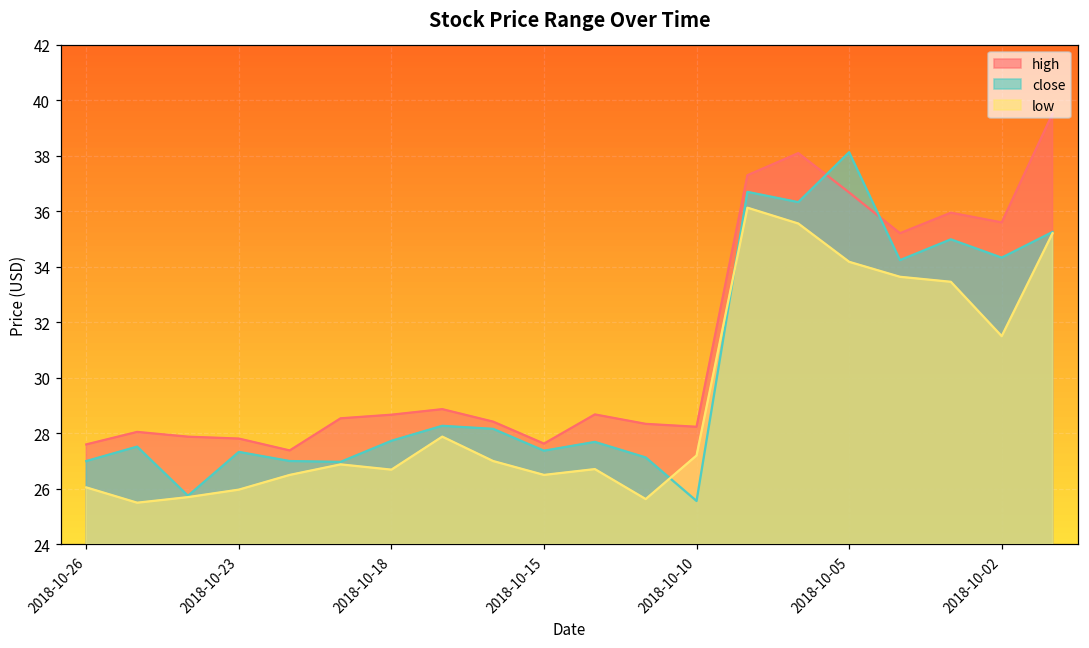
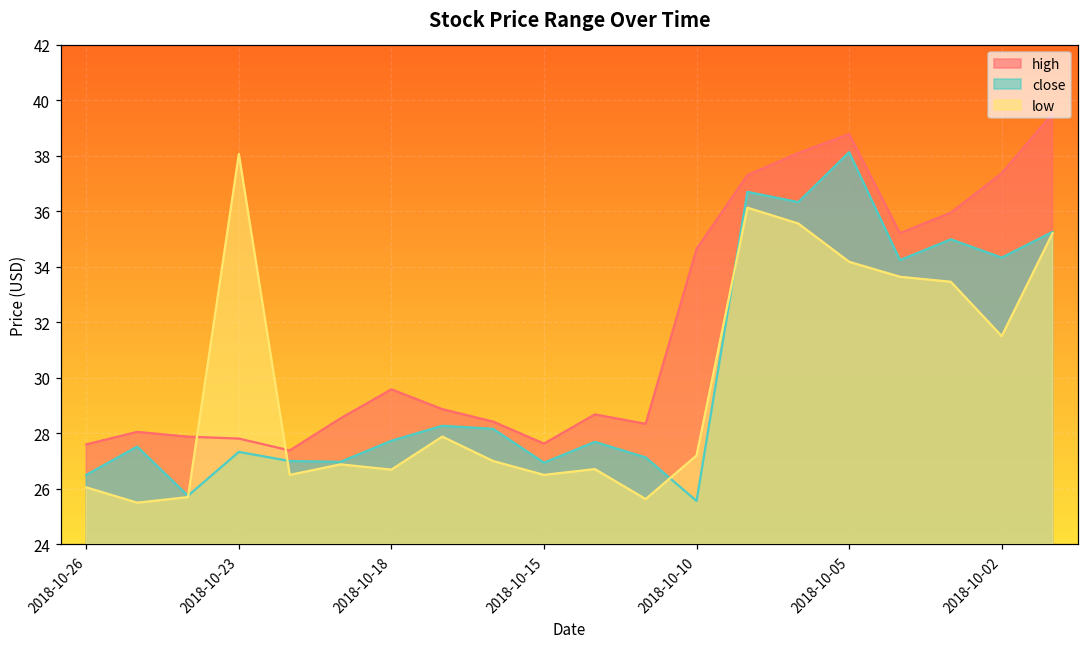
  {
    "high": {
      "2018-10-26": 27.6,
      "2018-10-23": 27.8,
-     "2018-10-18": 28.7,
+     "2018-10-18": 29.6,
      "2018-10-15": 27.6,
-     "2018-10-10": 28.2,
-     "2018-10-05": 36.7,
-     "2018-10-02": 35.6
+     "2018-10-10": 34.6,
+     "2018-10-05": 38.8,
+     "2018-10-02": 37.4
    },
    "close": {
-     "2018-10-26": 27.0,
+     "2018-10-26": 26.5,
      "2018-10-23": 27.3,
      "2018-10-18": 27.7,
-     "2018-10-15": 27.4,
+     "2018-10-15": 26.9,
      "2018-10-10": 25.6,
      "2018-10-05": 38.1,
      "2018-10-02": 34.3
    },
    "low": {
      "2018-10-26": 26.1,
-     "2018-10-23": 26.0,
+     "2018-10-23": 38.1,
      "2018-10-18": 26.7,
      "2018-10-15": 26.5,
      "2018-10-10": 27.2,
      "2018-10-05": 34.2,
      "2018-10-02": 31.5
    }
  }
